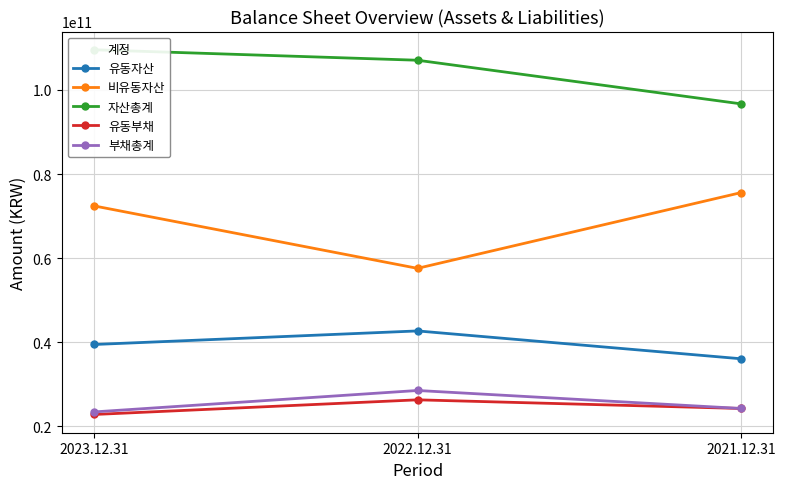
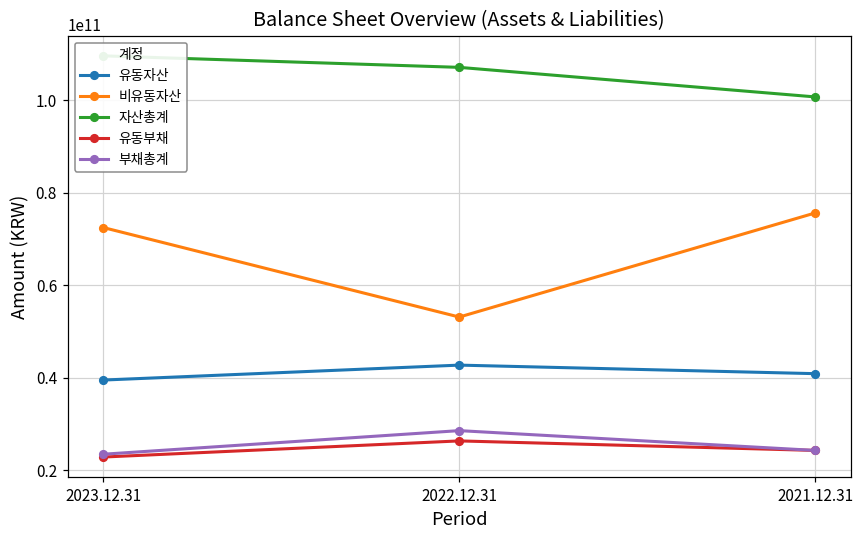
  {
    "유동자산": {
      "2023.12.31": 39000000000,
      "2022.12.31": 43000000000,
-     "2021.12.31": 36000000000
+     "2021.12.31": 41000000000
    },
    "비유동자산": {
      "2023.12.31": 72000000000,
-     "2022.12.31": 58000000000,
+     "2022.12.31": 53000000000,
      "2021.12.31": 76000000000
    },
    "자산총계": {
      "2022.12.31": 107000000000,
-     "2021.12.31": 97000000000
+     "2021.12.31": 101000000000
    },
    "유동부채": {
      "2023.12.31": 23000000000,
      "2022.12.31": 26000000000
    },
    "부채총계": {
      "2023.12.31": 23000000000,
      "2022.12.31": 29000000000
    }
  }
